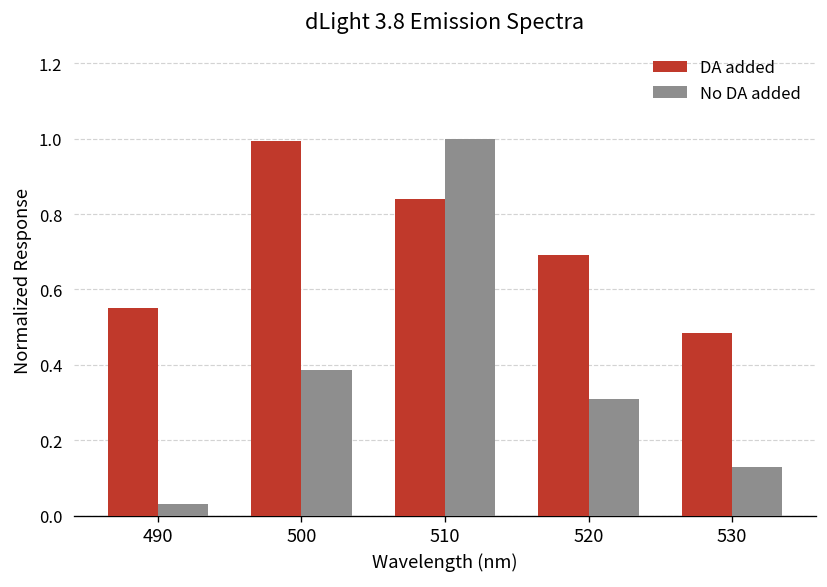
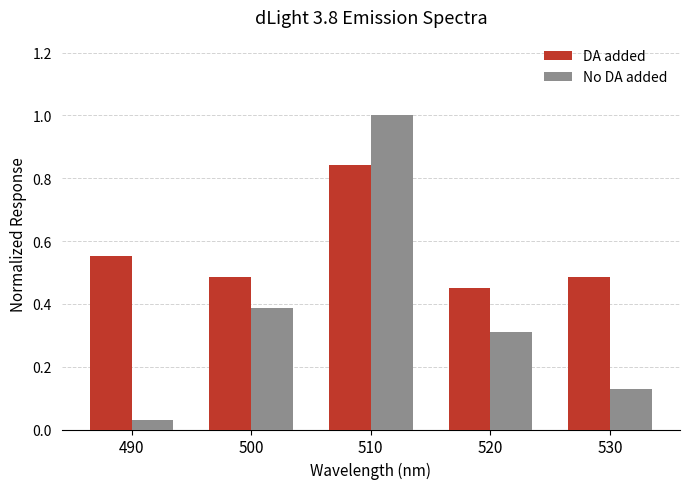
  {
    "DA added": {
      "490": 0.55,
-     "500": 1.00,
+     "500": 0.49,
      "510": 0.84,
-     "520": 0.69,
+     "520": 0.45,
      "530": 0.49
    },
    "No DA added": {
      "490": 0.03,
      "500": 0.39,
      "510": 1.00,
      "520": 0.31,
      "530": 0.13
    }
  }
